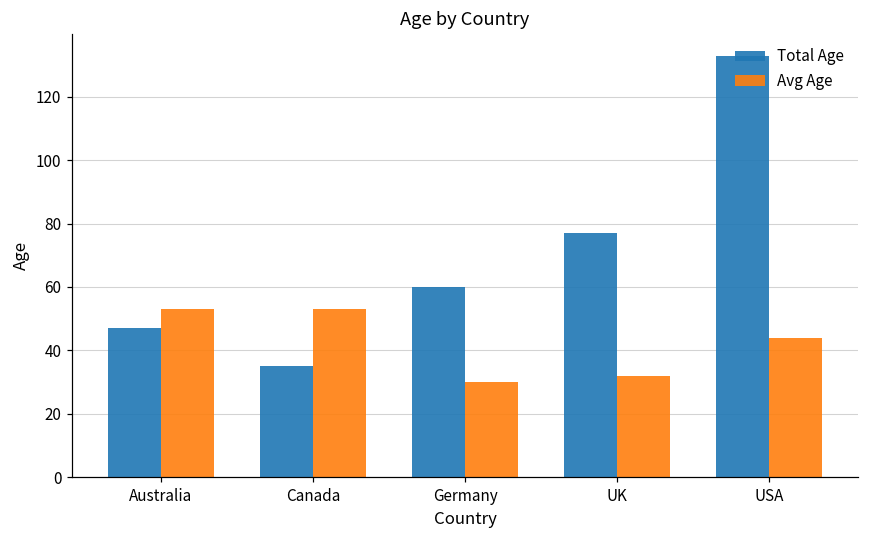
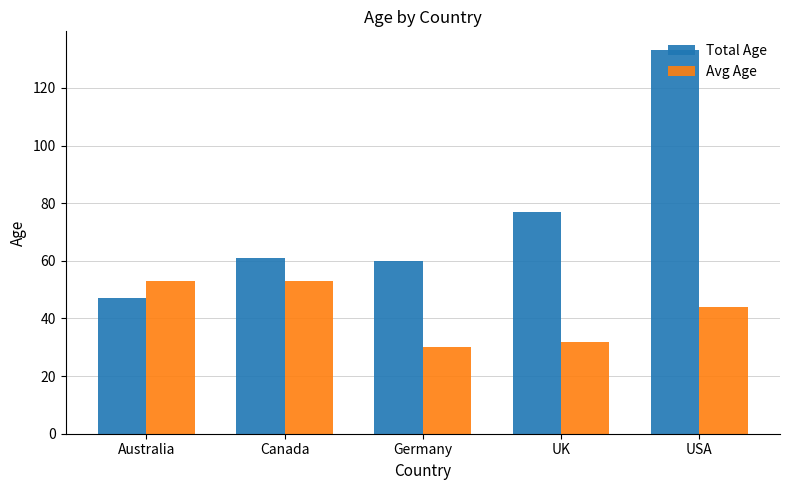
  {
    "Total Age": {
      "Australia": 47,
-     "Canada": 35,
+     "Canada": 61,
      "Germany": 60,
      "UK": 77,
      "USA": 133
    },
    "Avg Age": {
      "Australia": 53,
      "Canada": 53,
      "Germany": 30,
      "UK": 32,
      "USA": 44
    }
  }
